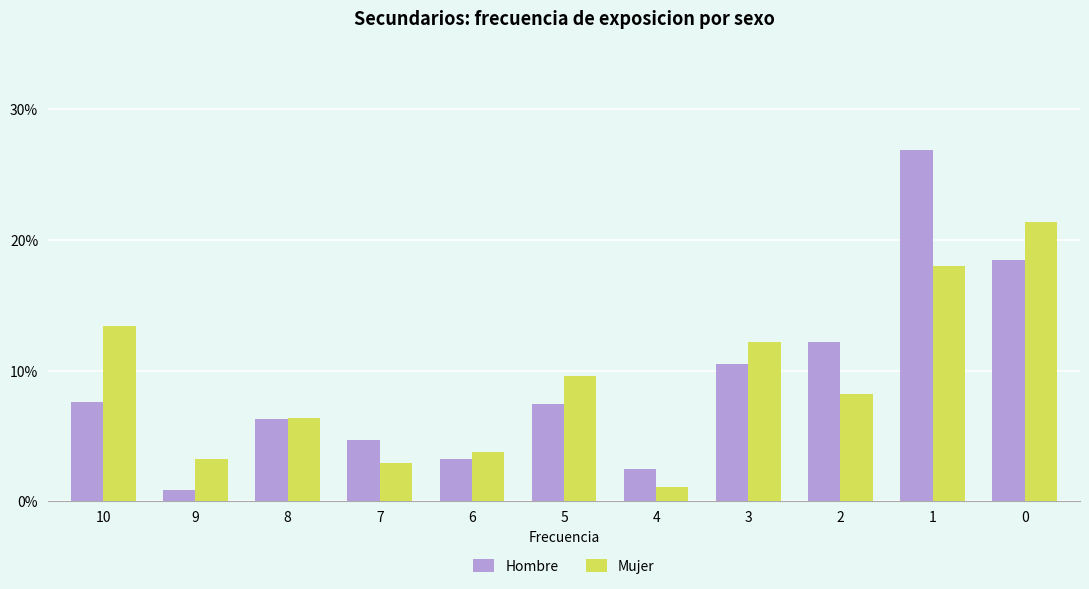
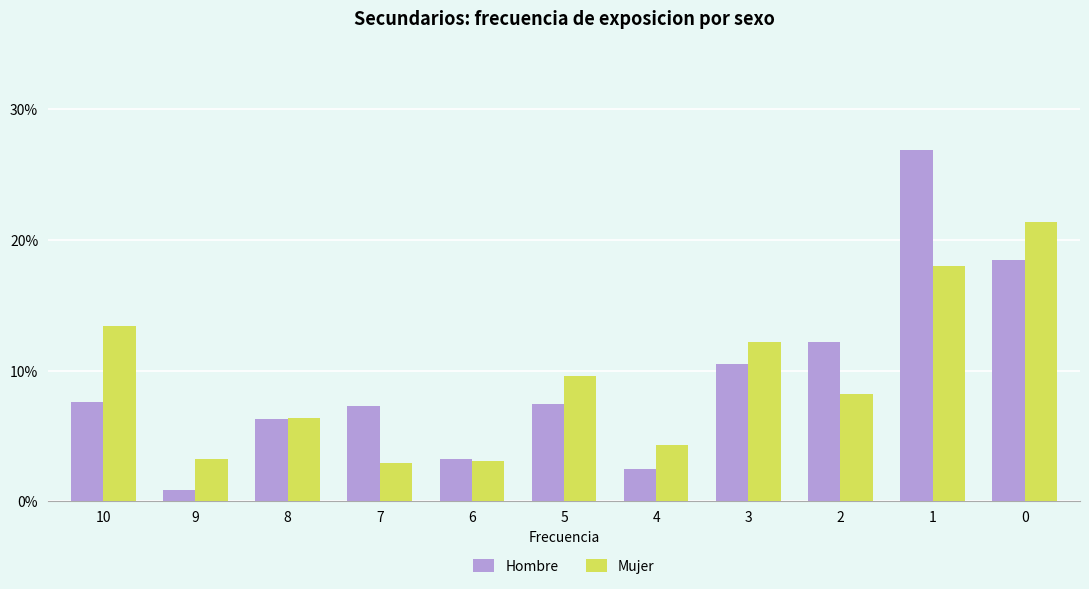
  {
    "Hombre": {
      "10": "7.6%",
      "9": "0.8%",
      "8": "6.3%",
-     "7": "4.7%",
+     "7": "7.3%",
      "6": "3.3%",
      "5": "7.4%",
      "4": "2.5%",
      "3": "10.5%",
      "2": "12.2%",
      "1": "26.9%",
      "0": "18.5%"
    },
    "Mujer": {
      "10": "13.4%",
      "9": "3.2%",
      "8": "6.4%",
      "7": "3.0%",
-     "6": "3.7%",
+     "6": "3.0%",
      "5": "9.6%",
-     "4": "1.1%",
+     "4": "4.3%",
      "3": "12.2%",
      "2": "8.2%",
      "1": "18.0%",
      "0": "21.4%"
    }
  }
